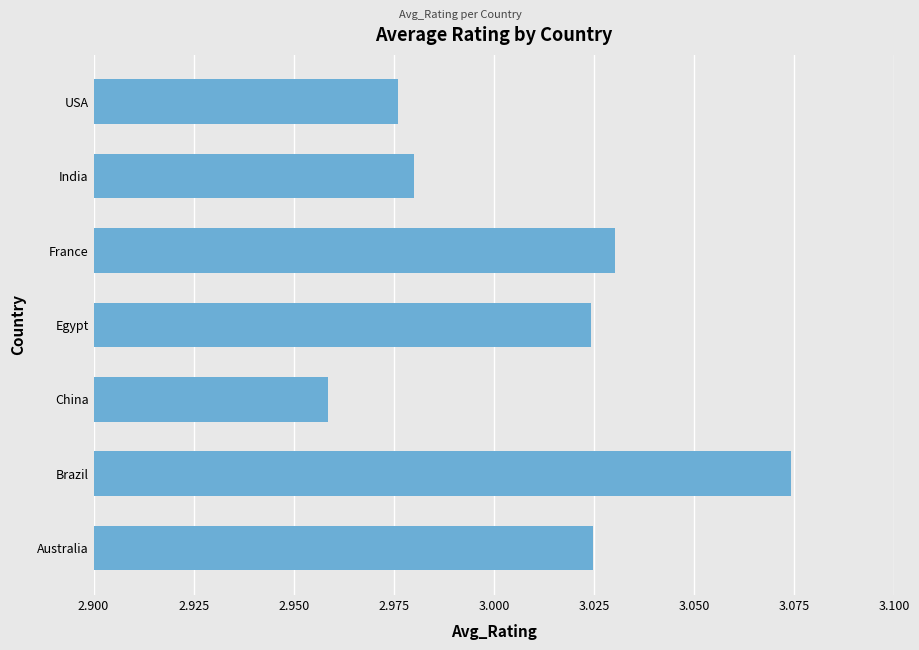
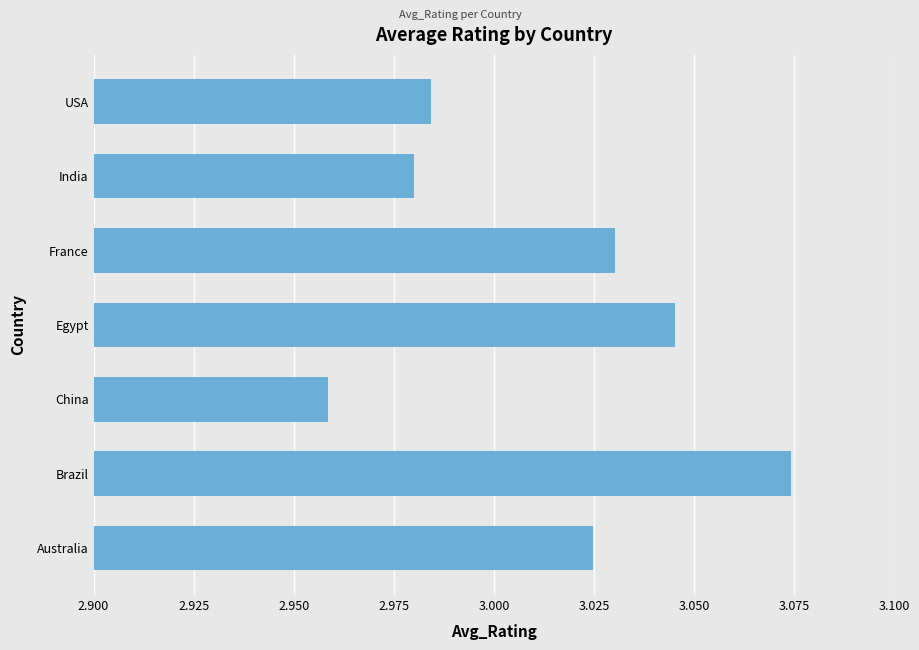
  {
-   "USA": 2.976,
+   "USA": 2.984,
    "India": 2.980,
    "France": 3.030,
-   "Egypt": 3.024,
+   "Egypt": 3.045,
    "China": 2.959,
    "Brazil": 3.074,
    "Australia": 3.025
  }
